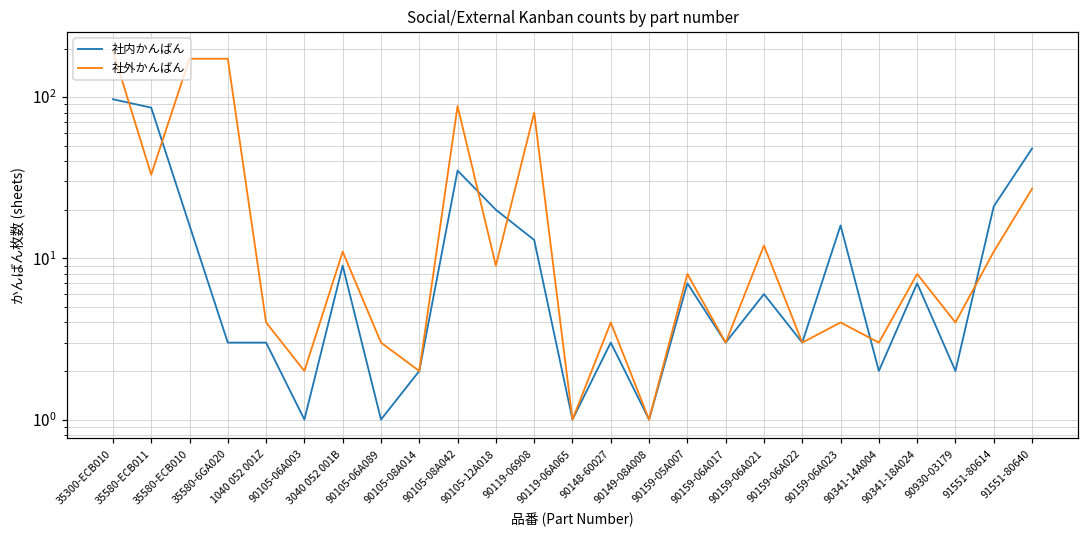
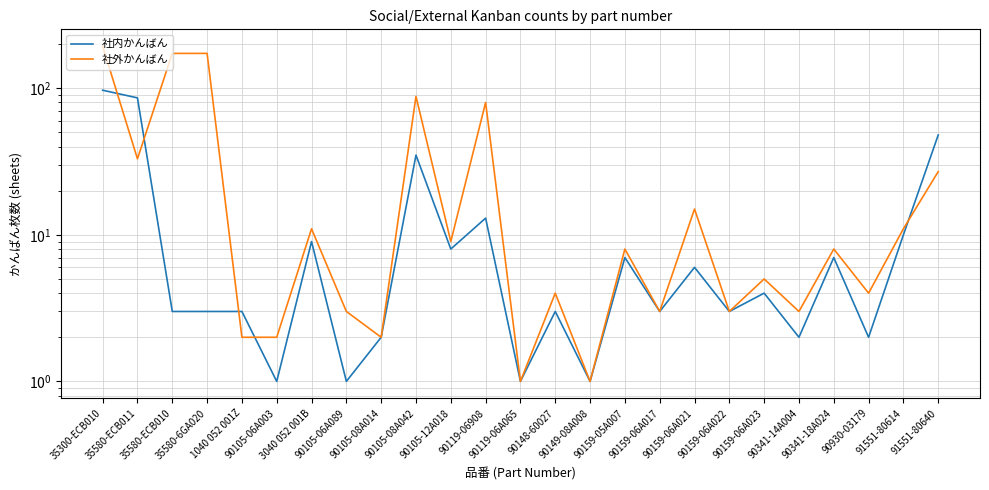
  {
    "社内かんばん": {
      "35300-ECB010": 100,
      "35580-ECB011": 90,
-     "35580-ECB010": 16,
+     "35580-ECB010": 3,
      "35580-6GA020": 3,
      "1040 052 001Z": 3,
      "90105-06A003": 1,
      "3040 052 001B": 9,
      "90105-06A089": 1,
      "90105-08A042": 35,
-     "90105-12A018": 20,
+     "90105-12A018": 8,
      "90119-06908": 13,
      "90148-60027": 3,
      "90159-05A007": 7,
      "90159-06A021": 6,
-     "90159-06A023": 16,
+     "90159-06A023": 4,
      "90341-14A004": 2,
      "90341-18A024": 7,
      "90930-03179": 2,
-     "91551-80614": 21,
+     "91551-80614": 10,
      "91551-80640": 48
    },
    "社外かんばん": {
      "35580-ECB011": 33,
      "35580-6GA020": 170,
-     "1040 052 001Z": 4,
+     "1040 052 001Z": 2,
      "90105-06A003": 2,
      "3040 052 001B": 11,
      "90105-06A089": 3,
      "90105-08A042": 90,
      "90105-12A018": 9,
      "90119-06908": 80,
      "90148-60027": 4,
      "90159-05A007": 8,
-     "90159-06A021": 12,
-     "90159-06A023": 4,
+     "90159-06A021": 15,
+     "90159-06A023": 5,
      "90341-14A004": 3,
      "90341-18A024": 8,
      "90930-03179": 4,
      "91551-80614": 11,
      "91551-80640": 27
    }
  }
